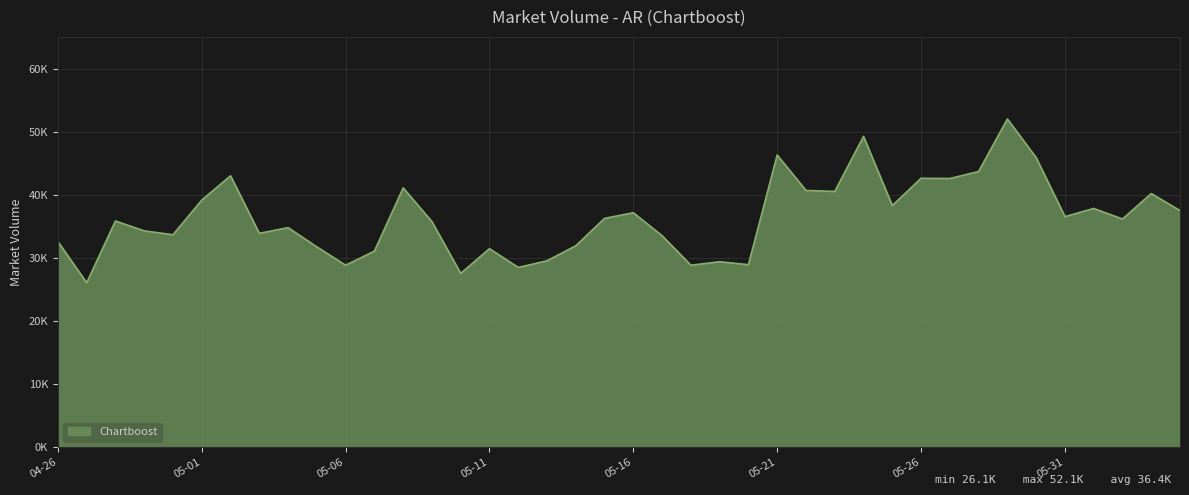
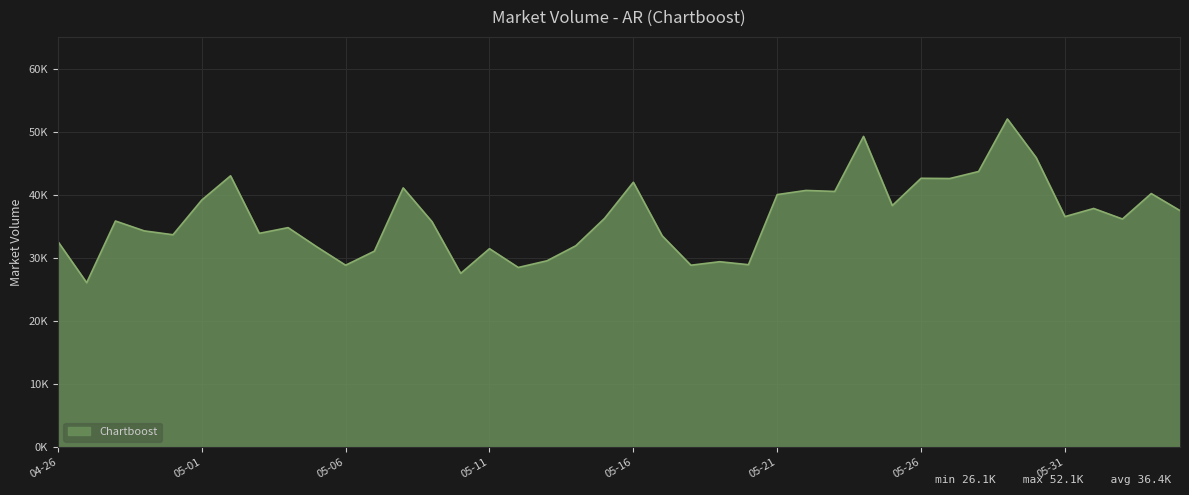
  {
    "04-26": 33000,
    "05-01": 39000,
    "05-06": 29000,
    "05-11": 31000,
-   "05-16": 37000,
-   "05-21": 46000,
+   "05-16": 42000,
+   "05-21": 40000,
    "05-26": 43000,
    "05-31": 37000
  }
